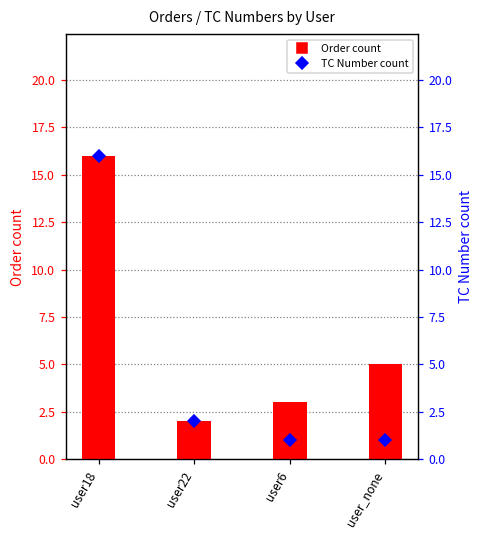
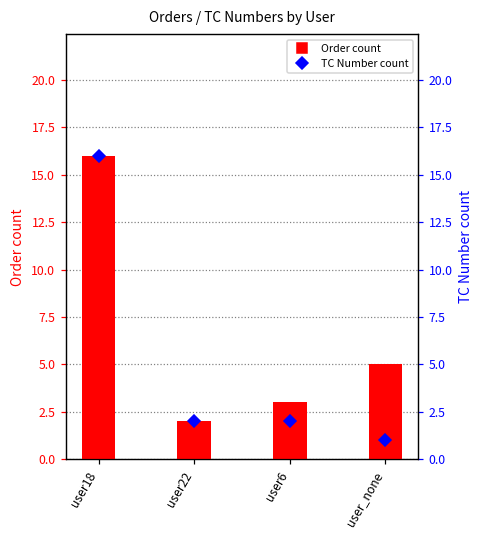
  {
    "Order count": {
      "user18": 16.0,
      "user22": 2.0,
      "user6": 3.0,
      "user_none": 5.0
    },
    "TC Number count": {
      "user18": 16,
      "user22": 2,
-     "user6": 1,
+     "user6": 2,
      "user_none": 1
    }
  }
